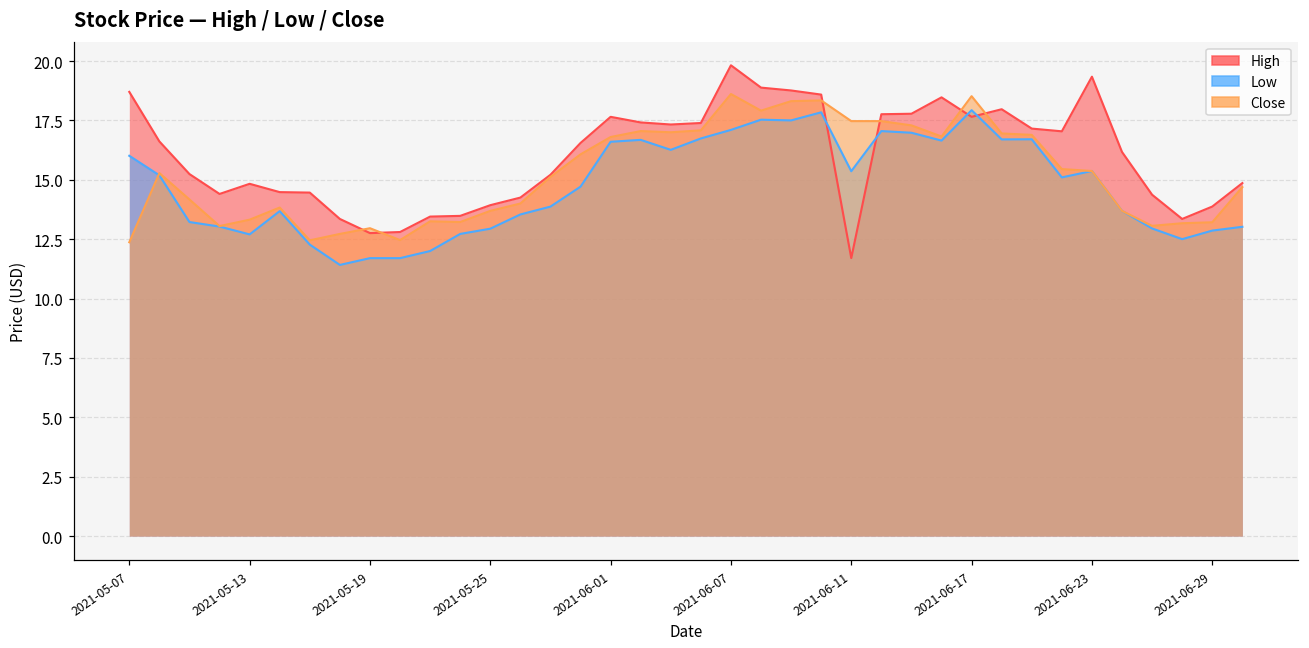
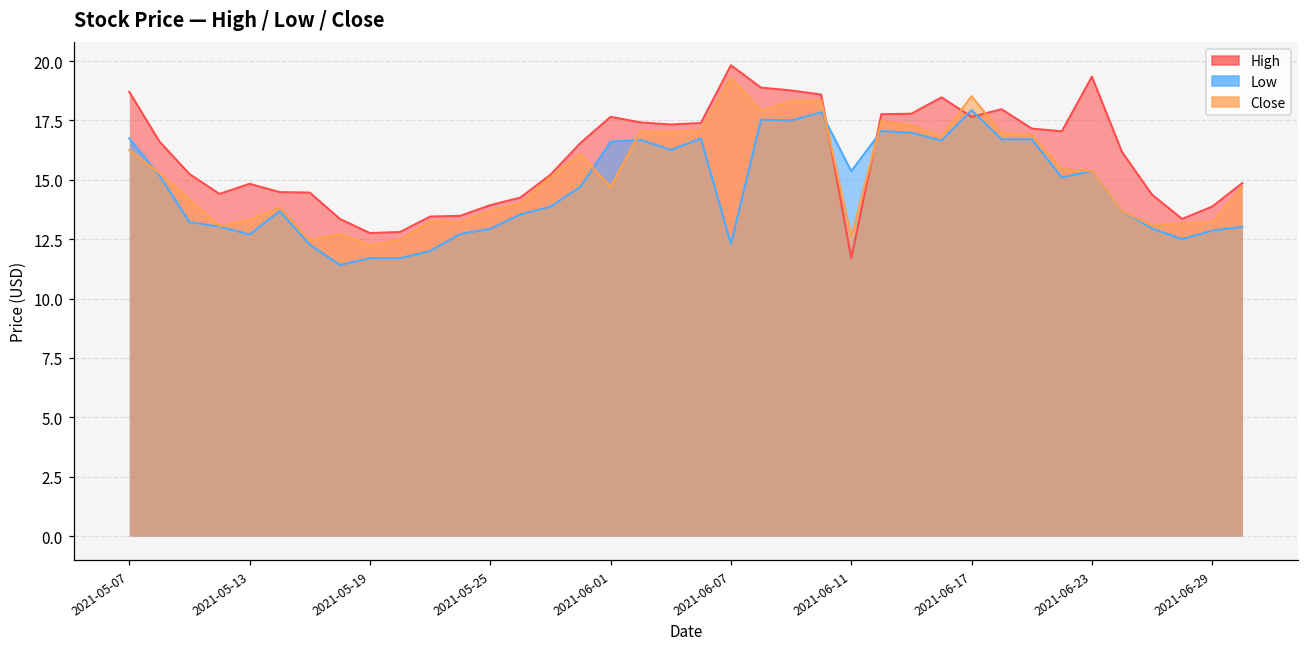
  {
    "High": {
      "2021-05-07": 18.7,
      "2021-05-13": 14.8,
      "2021-05-19": 12.8,
      "2021-05-25": 13.9,
      "2021-06-01": 17.7,
      "2021-06-07": 19.8,
      "2021-06-11": 11.7,
      "2021-06-17": 17.7,
      "2021-06-23": 19.3,
      "2021-06-29": 13.9
    },
    "Low": {
-     "2021-05-07": 16.0,
+     "2021-05-07": 16.7,
      "2021-05-13": 12.7,
      "2021-05-19": 11.7,
      "2021-05-25": 12.9,
      "2021-06-01": 16.6,
-     "2021-06-07": 17.1,
+     "2021-06-07": 12.3,
      "2021-06-11": 15.4,
      "2021-06-17": 17.9,
      "2021-06-29": 12.9
    },
    "Close": {
-     "2021-05-07": 12.4,
+     "2021-05-07": 16.3,
      "2021-05-13": 13.3,
-     "2021-05-19": 13.0,
+     "2021-05-19": 12.3,
      "2021-05-25": 13.7,
-     "2021-06-01": 16.8,
-     "2021-06-07": 18.6,
-     "2021-06-11": 17.5,
+     "2021-06-01": 14.7,
+     "2021-06-07": 19.3,
+     "2021-06-11": 12.6,
      "2021-06-17": 18.5,
      "2021-06-29": 13.2
    }
  }
